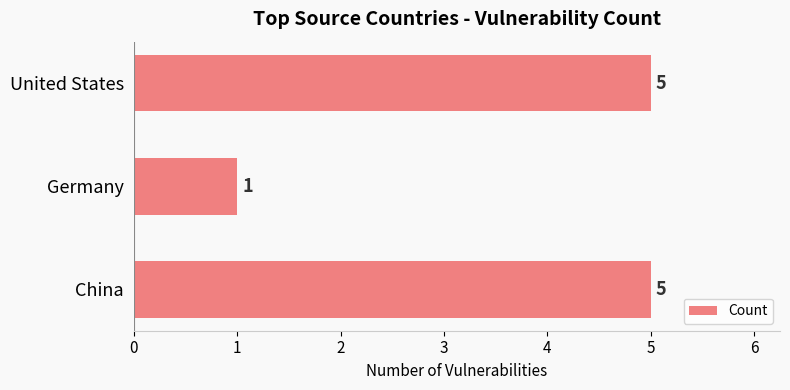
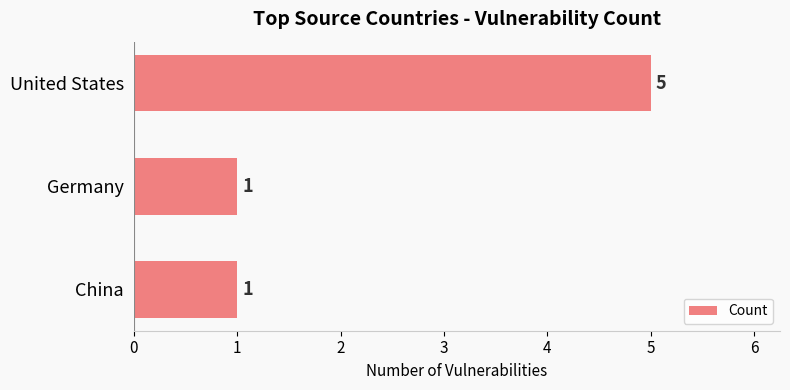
  {
    "United States": 5,
    "Germany": 1,
-   "China": 5
+   "China": 1
  }
